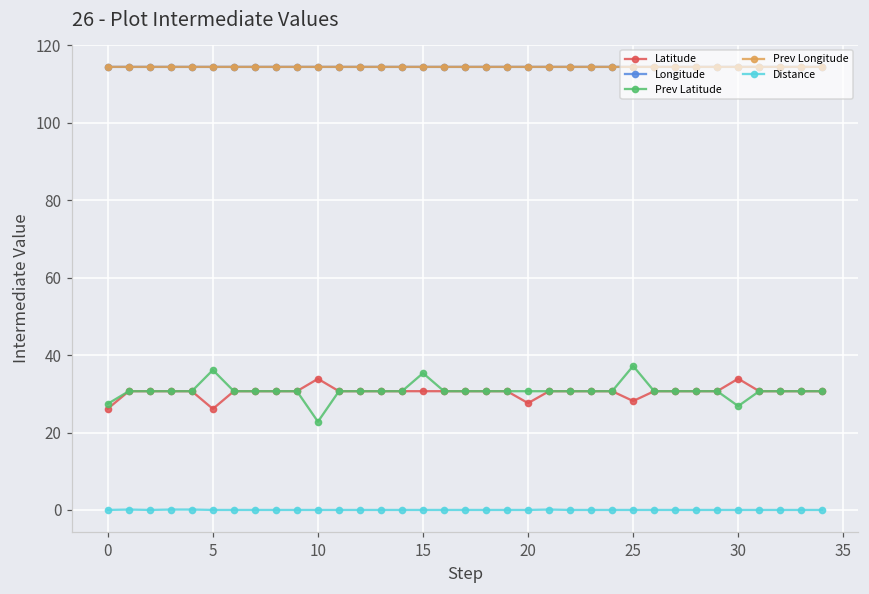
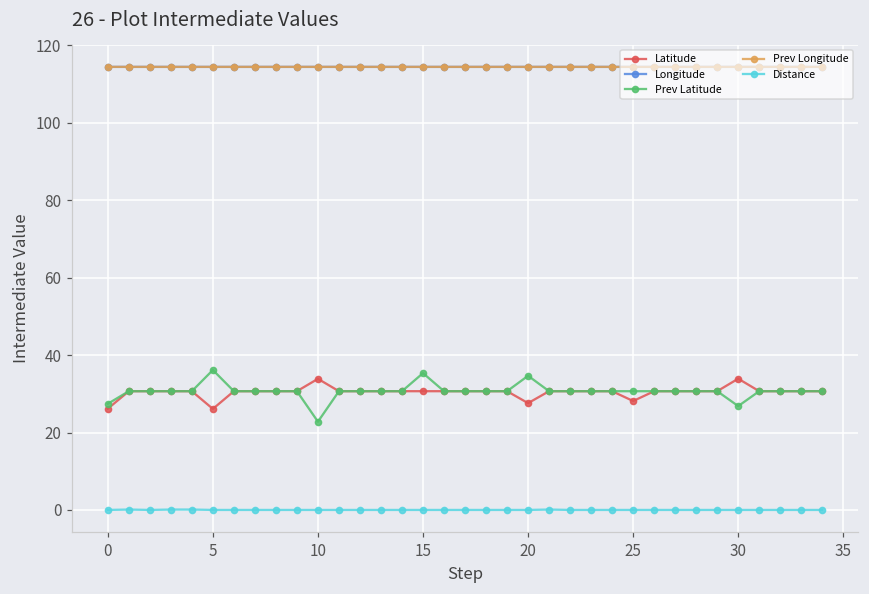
  {
    "Latitude": {
      "0": 26,
      "5": 26,
      "10": 34,
      "15": 31,
      "20": 28,
      "25": 28,
      "30": 34
    },
    "Prev Longitude": {
      "0": 114,
      "5": 114,
      "10": 114,
      "15": 114,
      "20": 114
    },
    "Prev Latitude": {
      "0": 27,
      "5": 36,
      "10": 23,
      "15": 35,
-     "20": 31,
-     "25": 37,
+     "20": 35,
+     "25": 31,
      "30": 27
    },
    "Distance": {
      "0": 0,
      "5": 0,
      "10": 0,
      "15": 0,
      "20": 0,
      "25": 0,
      "30": 0
    }
  }
